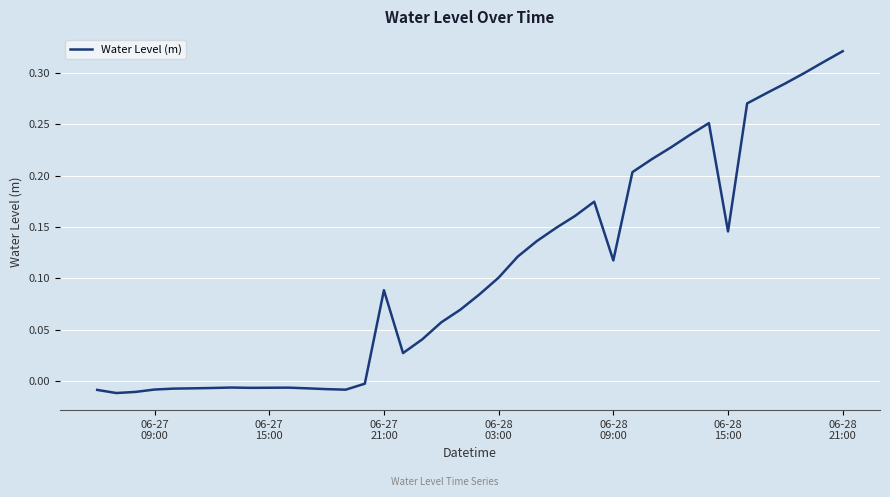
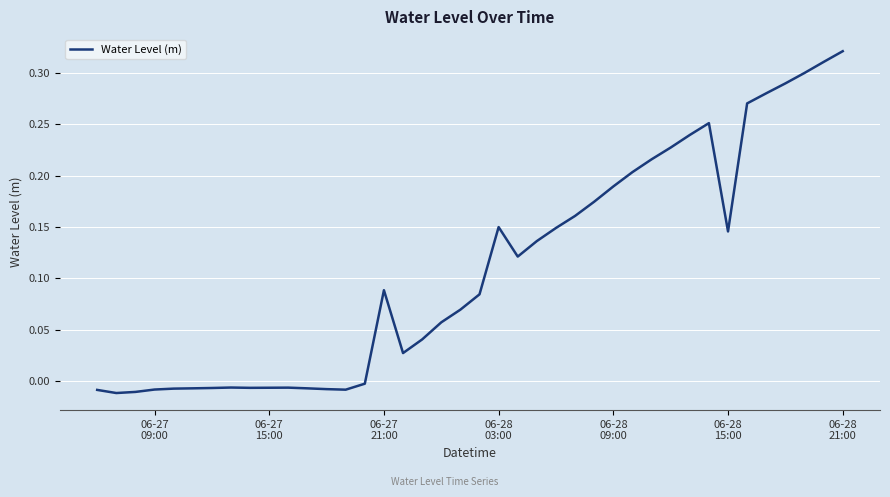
  {
    "06-27 09:00": -0.008,
    "06-27 15:00": -0.006,
    "06-27 21:00": 0.089,
-   "06-28 03:00": 0.101,
-   "06-28 09:00": 0.118,
+   "06-28 03:00": 0.150,
+   "06-28 09:00": 0.189,
    "06-28 15:00": 0.146,
    "06-28 21:00": 0.321
  }
